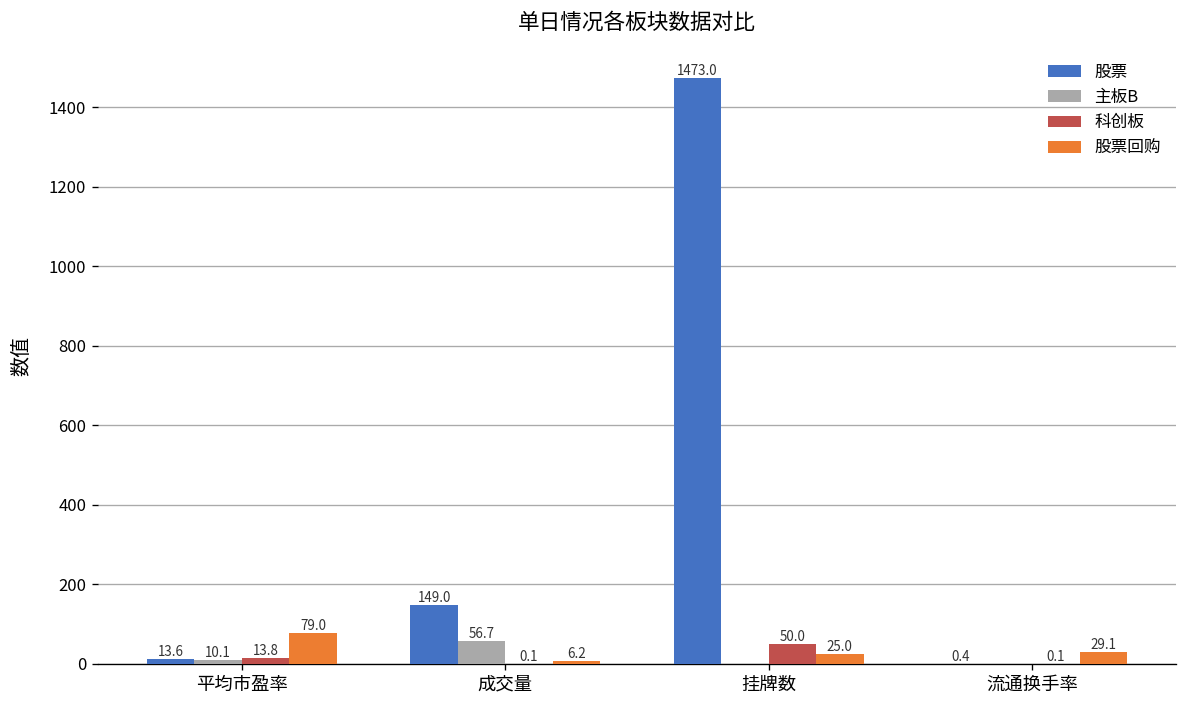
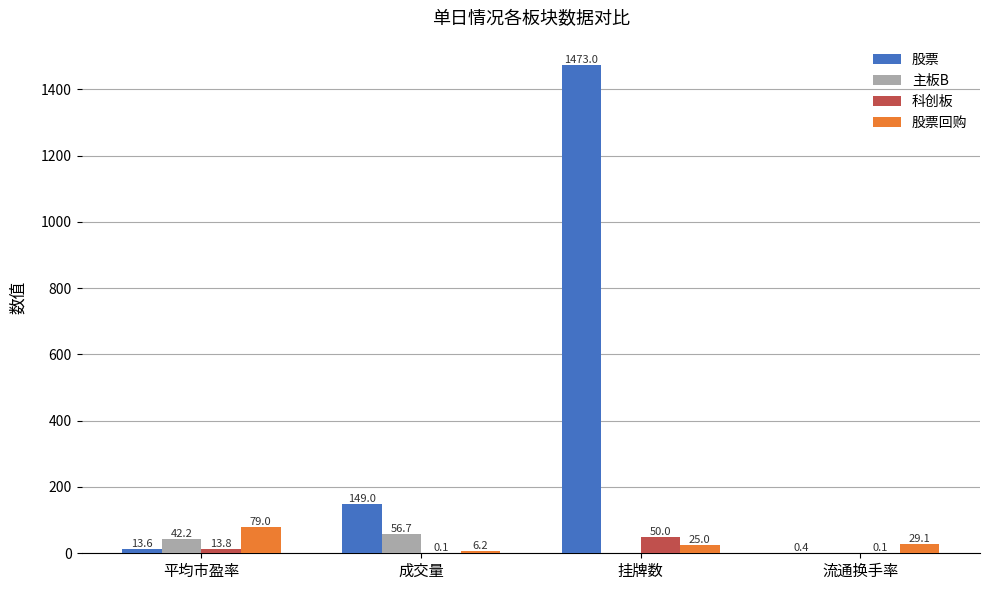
  {
    "股票": {
      "平均市盈率": 13.6,
      "成交量": 149.0,
      "挂牌数": 1473.0,
      "流通换手率": 0.4
    },
    "主板B": {
-     "平均市盈率": 10.1,
+     "平均市盈率": 42.2,
      "成交量": 56.7
    },
    "科创板": {
      "平均市盈率": 13.8,
      "成交量": 0.1,
      "挂牌数": 50.0,
      "流通换手率": 0.1
    },
    "股票回购": {
      "平均市盈率": 79.0,
      "成交量": 6.2,
      "挂牌数": 25.0,
      "流通换手率": 29.1
    }
  }
